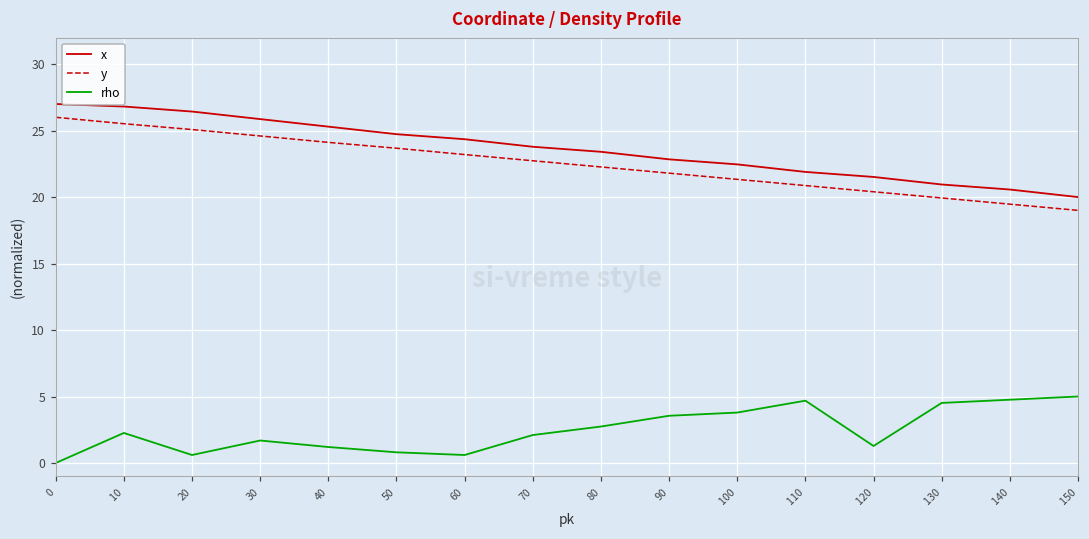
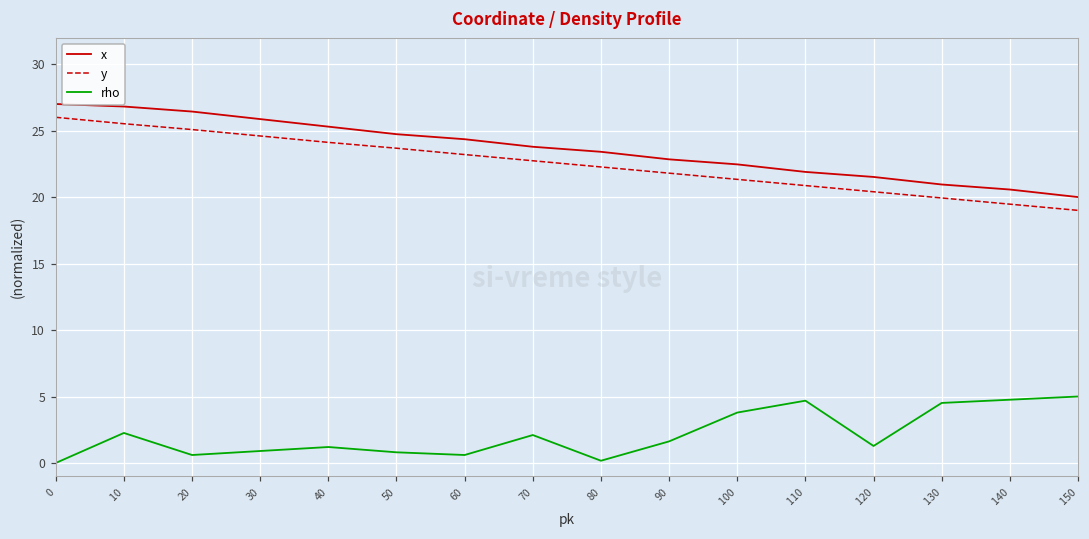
  {
    "rho": {
      "0": 0.0,
      "10": 2.3,
      "20": 0.6,
-     "30": 1.7,
+     "30": 0.9,
      "40": 1.2,
      "50": 0.8,
      "60": 0.6,
      "70": 2.1,
-     "80": 2.7,
-     "90": 3.6,
+     "80": 0.2,
+     "90": 1.6,
      "100": 3.8,
      "110": 4.7,
      "120": 1.3,
      "130": 4.5,
      "140": 4.8,
      "150": 5.0
    }
  }
